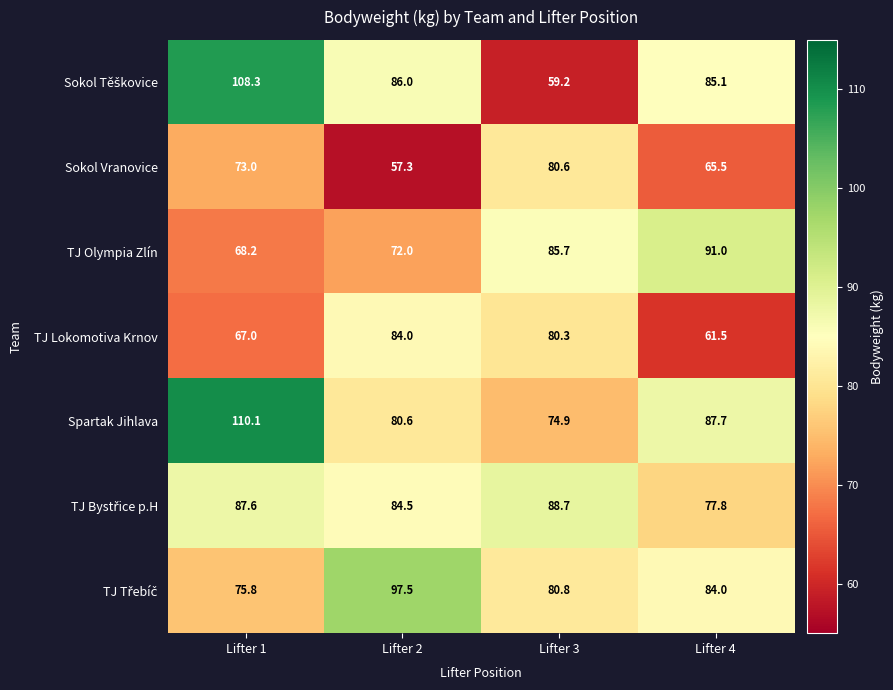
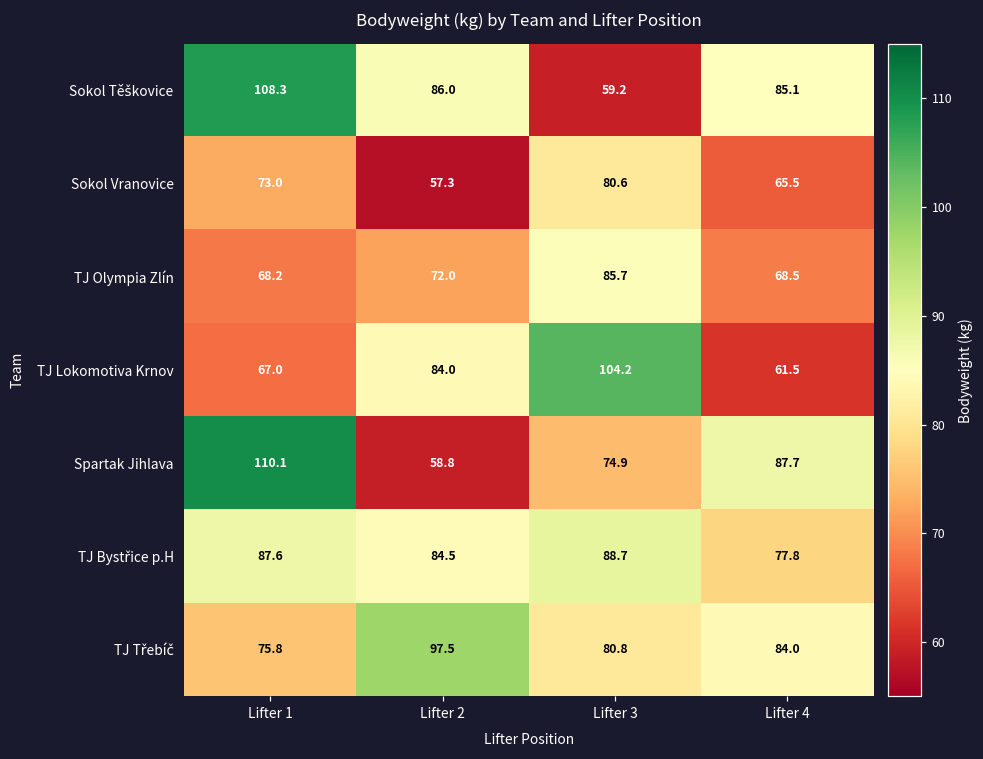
  {
    "Sokol Těškovice": {
      "Lifter 1": 108.3,
      "Lifter 2": 86.0,
      "Lifter 3": 59.2,
      "Lifter 4": 85.1
    },
    "Sokol Vranovice": {
      "Lifter 1": 73.0,
      "Lifter 2": 57.3,
      "Lifter 3": 80.6,
      "Lifter 4": 65.5
    },
    "TJ Olympia Zlín": {
      "Lifter 1": 68.2,
      "Lifter 2": 72.0,
      "Lifter 3": 85.7,
-     "Lifter 4": 91.0
+     "Lifter 4": 68.5
    },
    "TJ Lokomotiva Krnov": {
      "Lifter 1": 67.0,
      "Lifter 2": 84.0,
-     "Lifter 3": 80.3,
+     "Lifter 3": 104.2,
      "Lifter 4": 61.5
    },
    "Spartak Jihlava": {
      "Lifter 1": 110.1,
-     "Lifter 2": 80.6,
+     "Lifter 2": 58.8,
      "Lifter 3": 74.9,
      "Lifter 4": 87.7
    },
    "TJ Bystřice p.H": {
      "Lifter 1": 87.6,
      "Lifter 2": 84.5,
      "Lifter 3": 88.7,
      "Lifter 4": 77.8
    },
    "TJ Třebíč": {
      "Lifter 1": 75.8,
      "Lifter 2": 97.5,
      "Lifter 3": 80.8,
      "Lifter 4": 84.0
    }
  }
